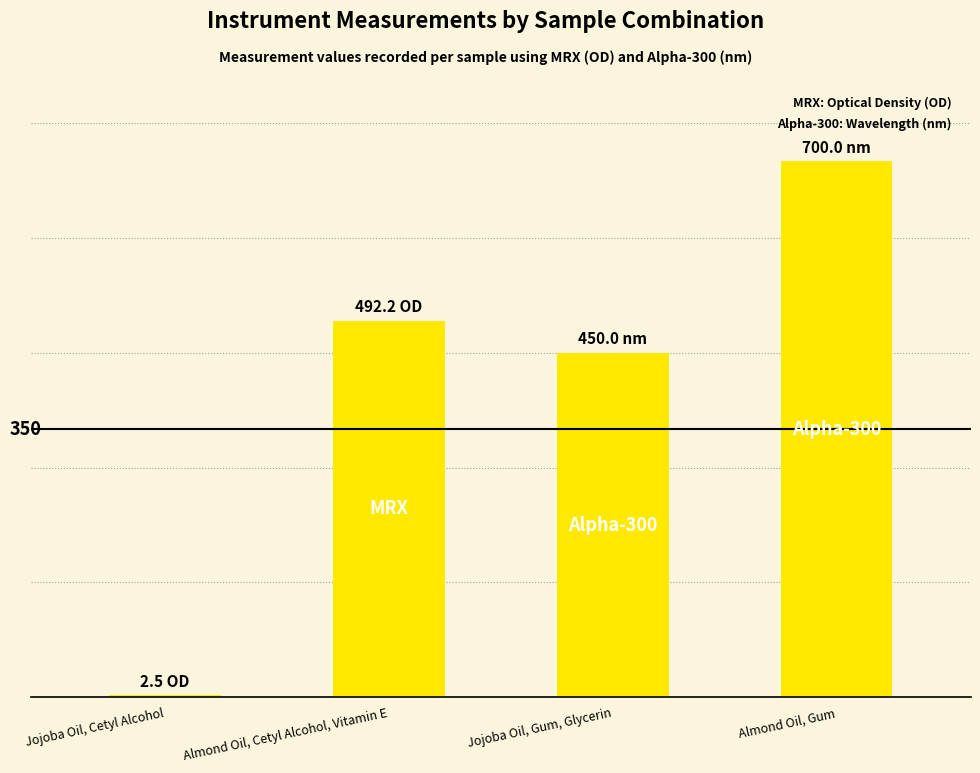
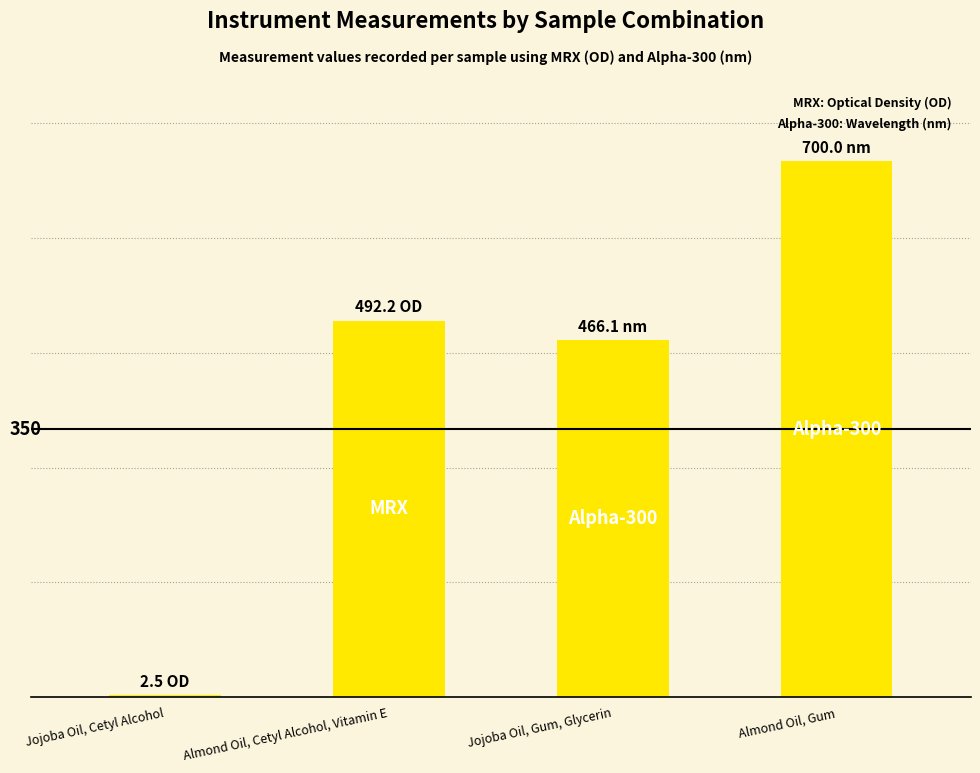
  {
    "Jojoba Oil, Cetyl Alcohol": 2.5,
    "Almond Oil, Cetyl Alcohol, Vitamin E": 492.2,
-   "Jojoba Oil, Gum, Glycerin": 450.0,
+   "Jojoba Oil, Gum, Glycerin": 466.1,
    "Almond Oil, Gum": 700.0
  }
